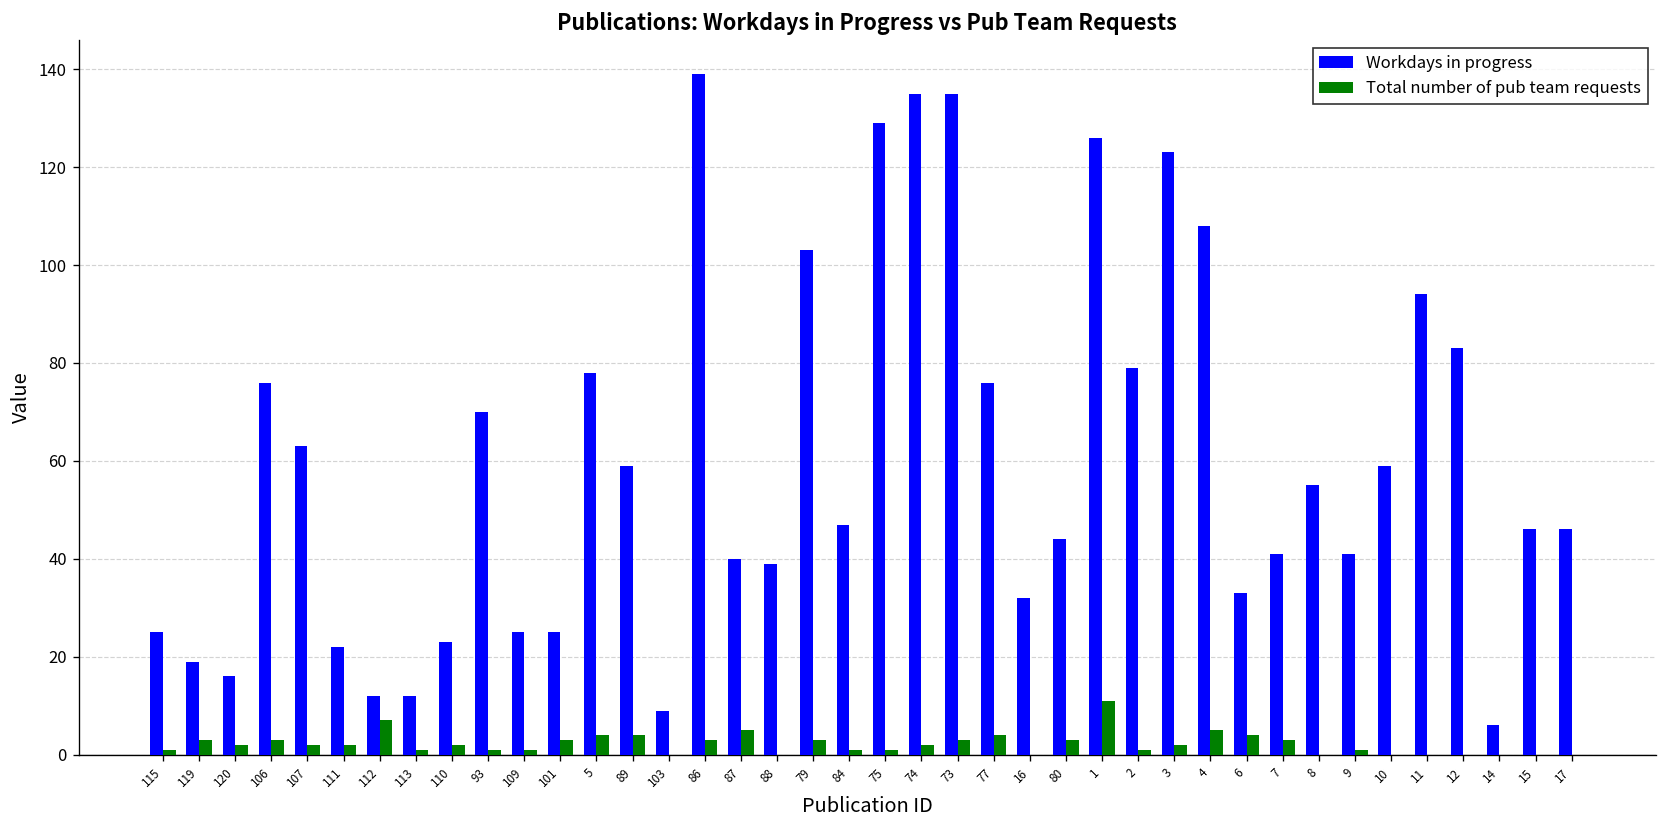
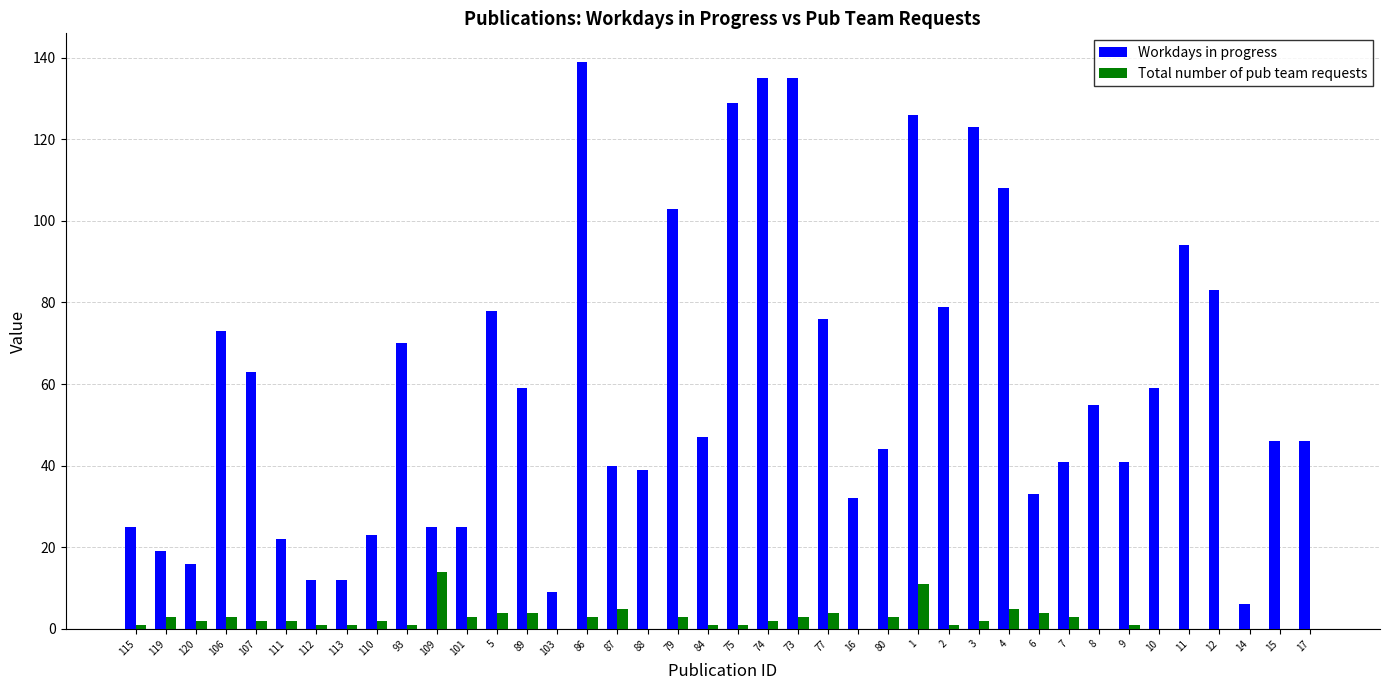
  {
    "Workdays in progress": {
      "115": 25,
      "119": 19,
      "120": 16,
-     "106": 76,
+     "106": 73,
      "107": 63,
      "111": 22,
      "112": 12,
      "113": 12,
      "110": 23,
      "93": 70,
      "109": 25,
      "101": 25,
      "5": 78,
      "89": 59,
      "103": 9,
      "86": 139,
      "87": 40,
      "88": 39,
      "79": 103,
      "84": 47,
      "75": 129,
      "74": 135,
      "73": 135,
      "77": 76,
      "16": 32,
      "80": 44,
      "1": 126,
      "2": 79,
      "3": 123,
      "4": 108,
      "6": 33,
      "7": 41,
      "8": 55,
      "9": 41,
      "10": 59,
      "11": 94,
      "12": 83,
      "14": 6,
      "15": 46,
      "17": 46
    },
    "Total number of pub team requests": {
      "115": 1,
      "119": 3,
      "120": 2,
      "106": 3,
      "107": 2,
      "111": 2,
-     "112": 7,
+     "112": 1,
      "113": 1,
      "110": 2,
      "93": 1,
-     "109": 1,
+     "109": 14,
      "101": 3,
      "5": 4,
      "89": 4,
      "103": 0,
      "86": 3,
      "87": 5,
      "88": 0,
      "79": 3,
      "84": 1,
      "75": 1,
      "74": 2,
      "73": 3,
      "77": 4,
      "16": 0,
      "80": 3,
      "1": 11,
      "2": 1,
      "3": 2,
      "4": 5,
      "6": 4,
      "7": 3,
      "8": 0,
      "9": 1,
      "10": 0,
      "11": 0,
      "12": 0,
      "14": 0,
      "15": 0,
      "17": 0
    }
  }
